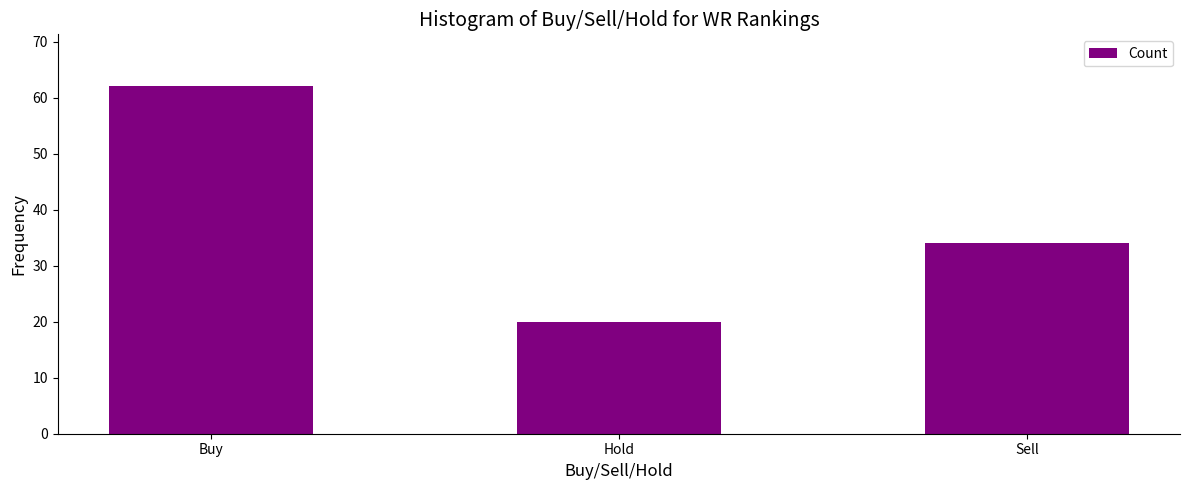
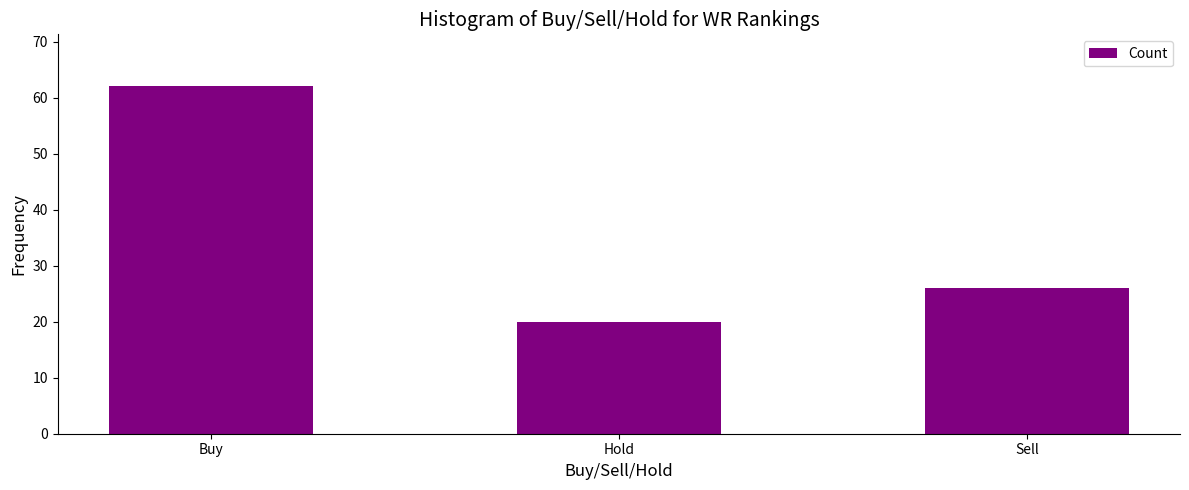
  {
    "Buy": 62,
    "Hold": 20,
-   "Sell": 34
+   "Sell": 26
  }
